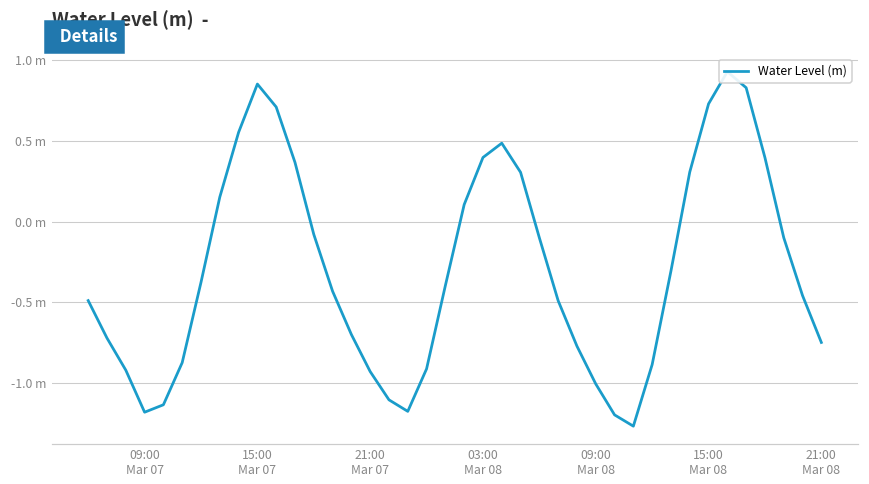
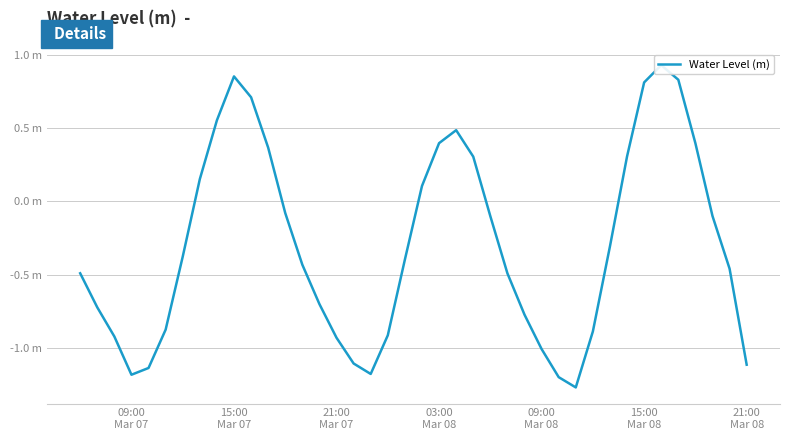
  {
    "09:00 Mar 07": "-1.18 m",
    "15:00 Mar 07": "0.85 m",
    "21:00 Mar 07": "-0.93 m",
    "03:00 Mar 08": "0.40 m",
    "09:00 Mar 08": "-1.01 m",
-   "15:00 Mar 08": "0.73 m",
-   "21:00 Mar 08": "-0.75 m"
+   "15:00 Mar 08": "0.81 m",
+   "21:00 Mar 08": "-1.11 m"
  }
